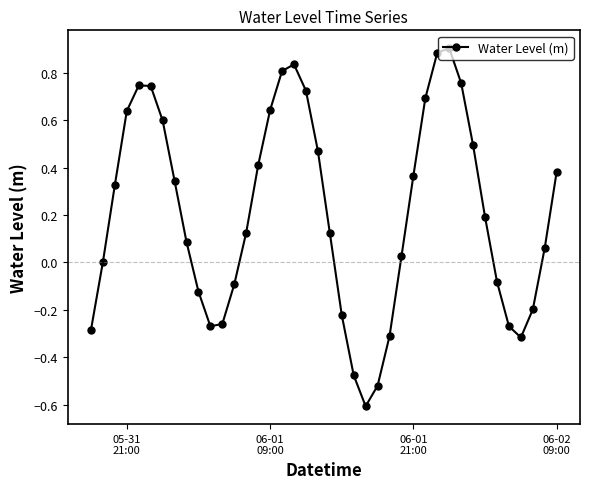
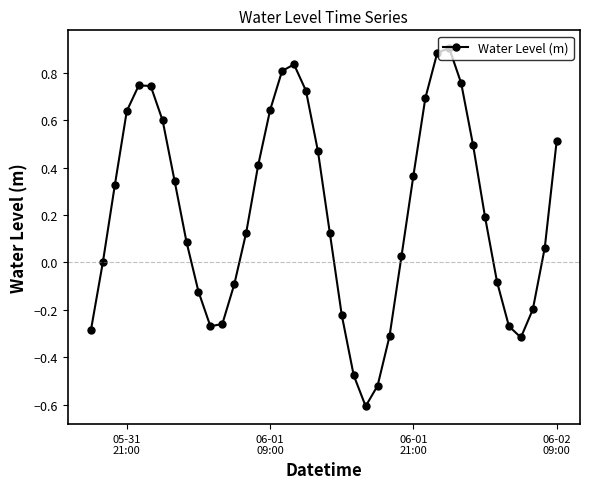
  {
    "05-31 21:00": 0.64,
    "06-01 09:00": 0.64,
    "06-01 21:00": 0.37,
-   "06-02 09:00": 0.38
+   "06-02 09:00": 0.51
  }
